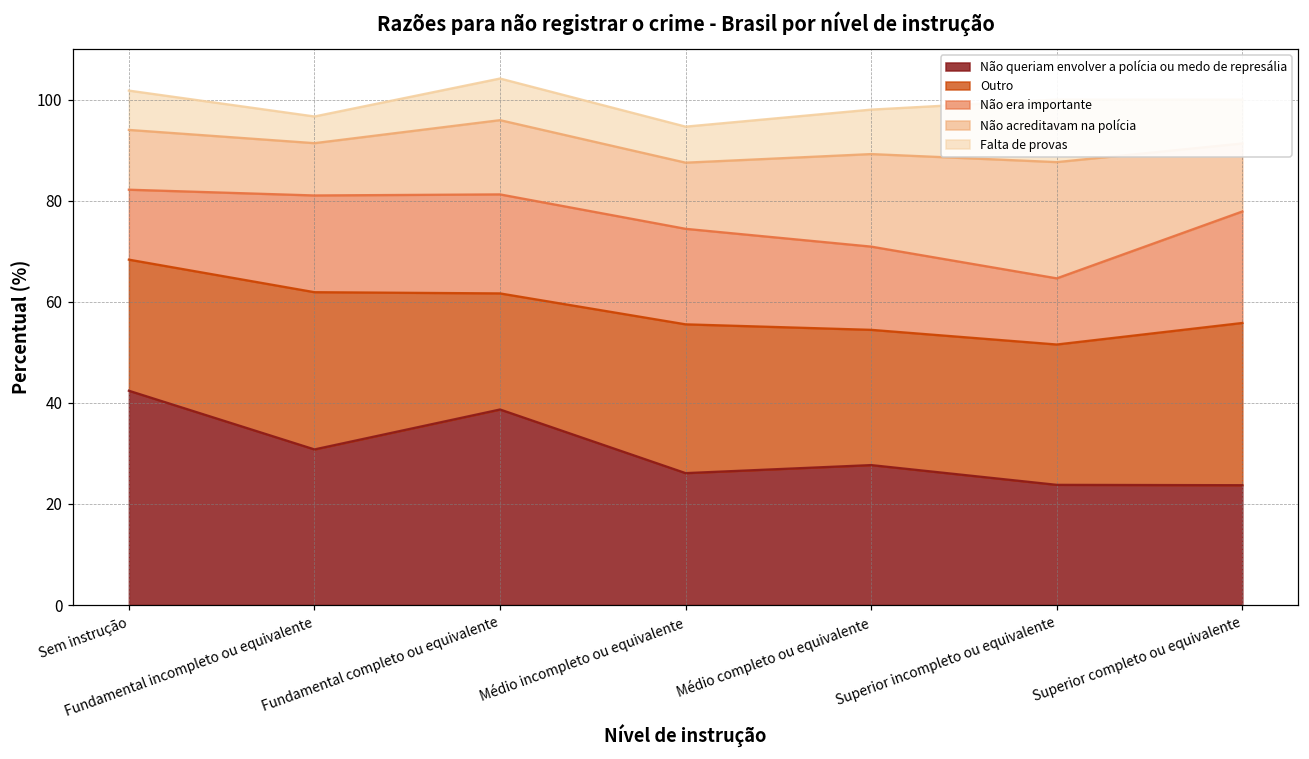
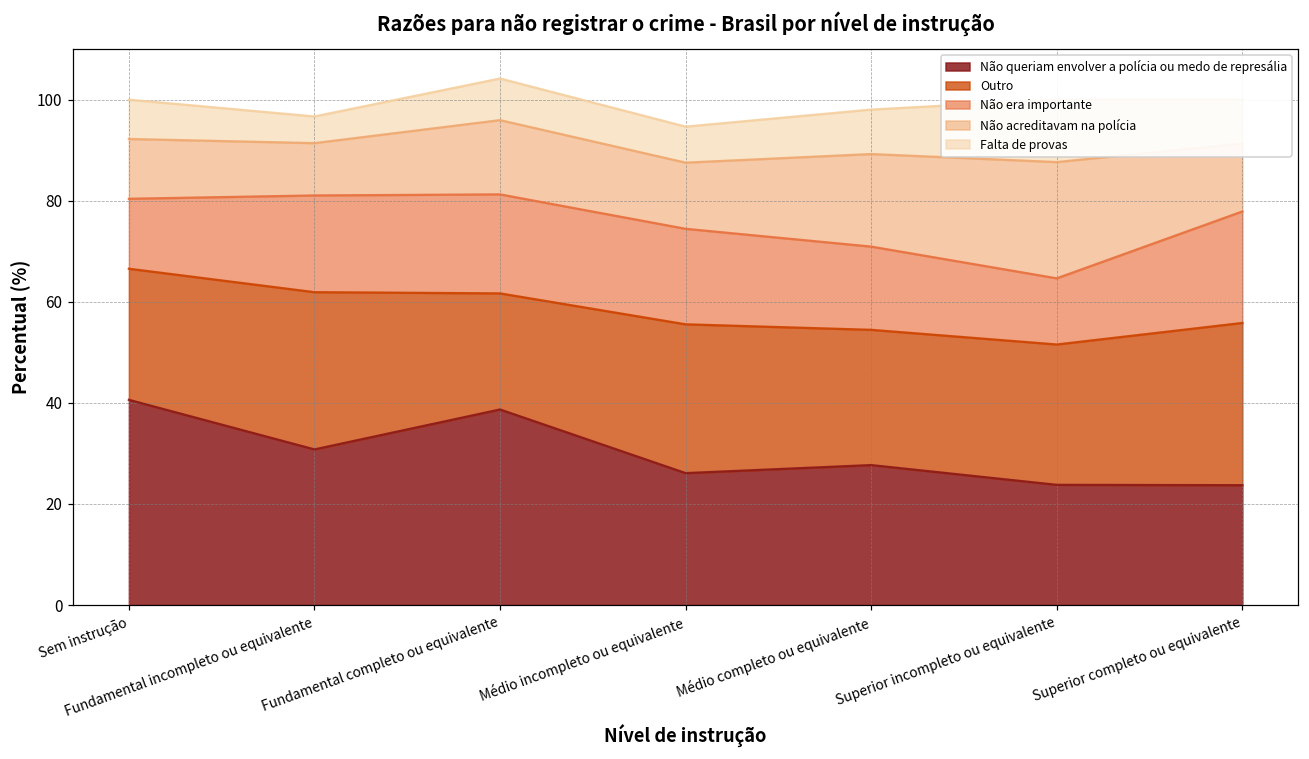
  {
    "Não queriam envolver a polícia ou medo de represália": {
-     "Sem instrução": 42,
+     "Sem instrução": 41,
      "Fundamental incompleto ou equivalente": 31,
      "Fundamental completo ou equivalente": 39,
      "Médio incompleto ou equivalente": 26,
      "Médio completo ou equivalente": 28,
      "Superior incompleto ou equivalente": 24,
      "Superior completo ou equivalente": 24
    },
    "Outro": {
      "Sem instrução": 26,
      "Fundamental incompleto ou equivalente": 31,
      "Fundamental completo ou equivalente": 23,
      "Médio incompleto ou equivalente": 29,
      "Médio completo ou equivalente": 27,
      "Superior incompleto ou equivalente": 28,
      "Superior completo ou equivalente": 32
    },
    "Não era importante": {
      "Sem instrução": 14,
      "Fundamental incompleto ou equivalente": 19,
      "Fundamental completo ou equivalente": 20,
      "Médio incompleto ou equivalente": 19,
      "Médio completo ou equivalente": 16,
      "Superior incompleto ou equivalente": 13,
      "Superior completo ou equivalente": 22
    },
    "Não acreditavam na polícia": {
      "Sem instrução": 12,
      "Fundamental incompleto ou equivalente": 10,
      "Fundamental completo ou equivalente": 15,
      "Médio incompleto ou equivalente": 13,
      "Médio completo ou equivalente": 18,
      "Superior incompleto ou equivalente": 23
    },
    "Falta de provas": {
      "Sem instrução": 8,
      "Fundamental incompleto ou equivalente": 5,
      "Fundamental completo ou equivalente": 8,
      "Médio incompleto ou equivalente": 7,
      "Médio completo ou equivalente": 9
    }
  }
